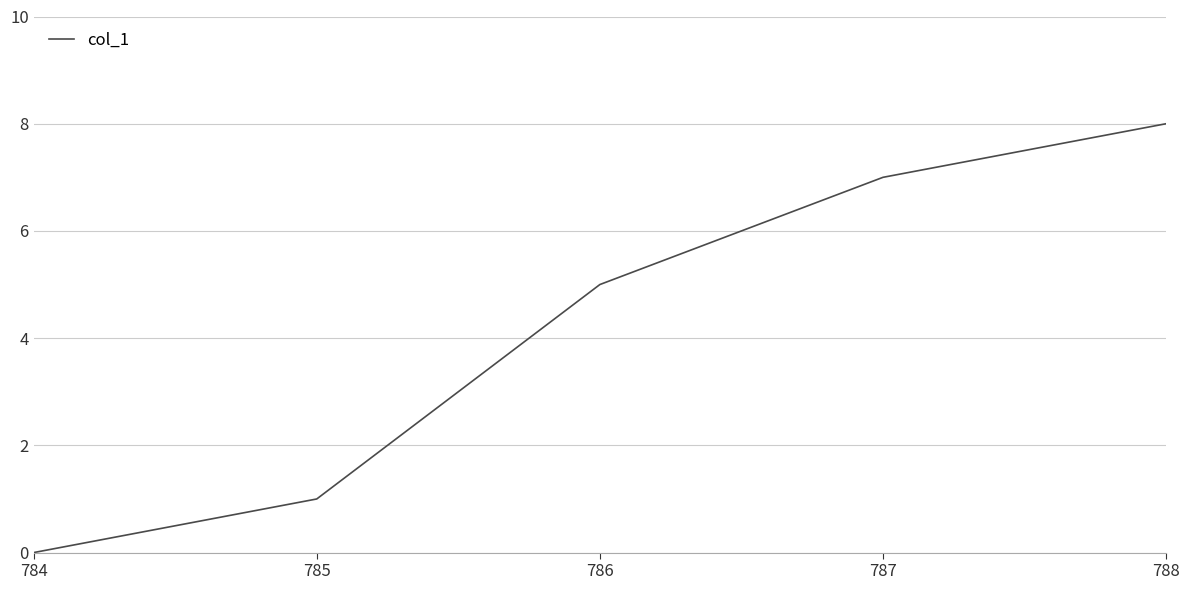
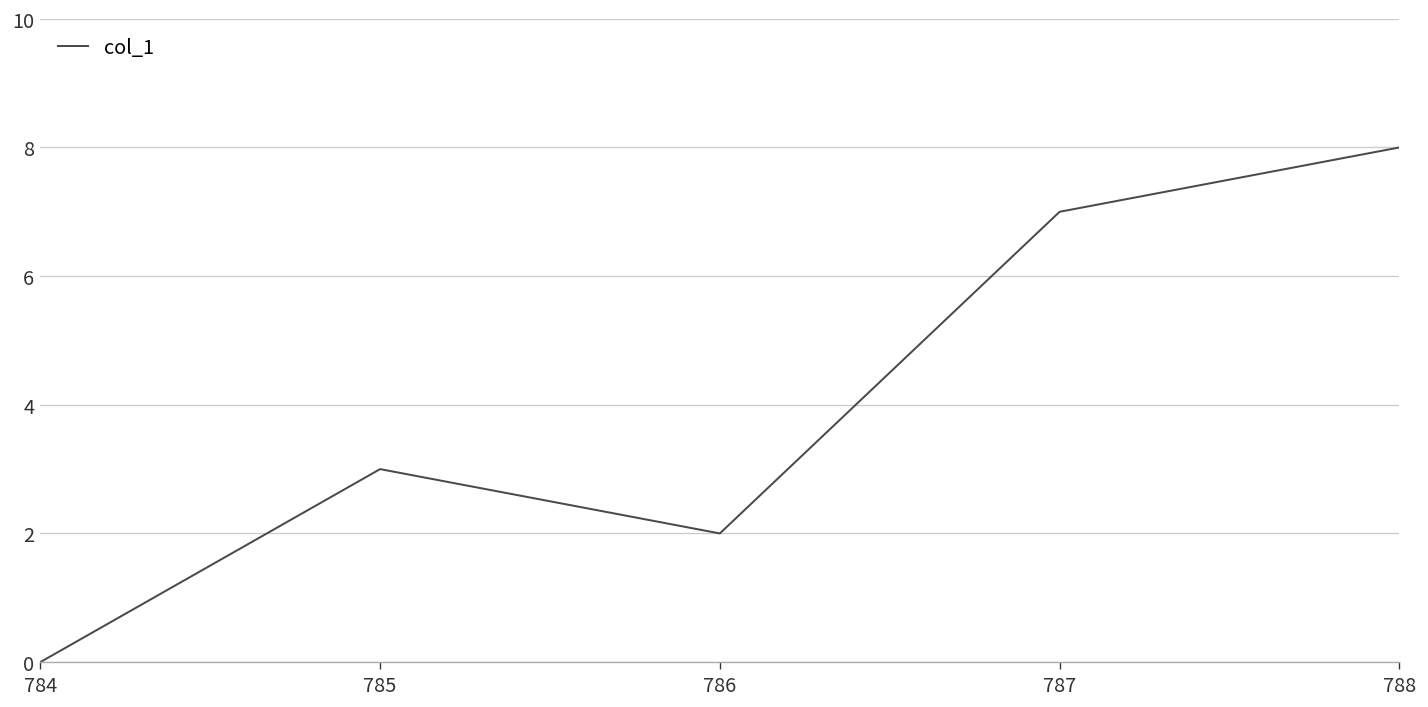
  {
    "784": 0,
-   "785": 1,
-   "786": 5,
+   "785": 3,
+   "786": 2,
    "787": 7,
    "788": 8
  }
